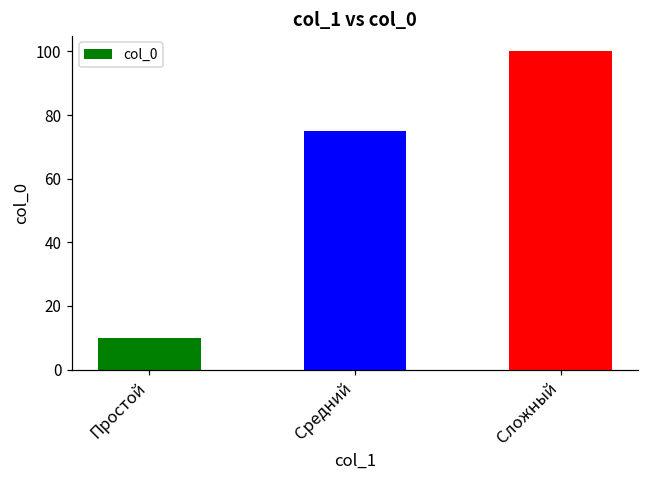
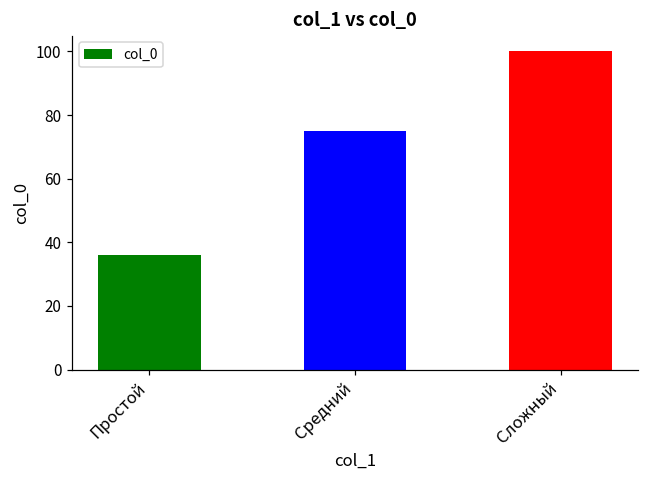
  {
-   "Простой": 10,
+   "Простой": 36,
    "Средний": 75,
    "Сложный": 100
  }
